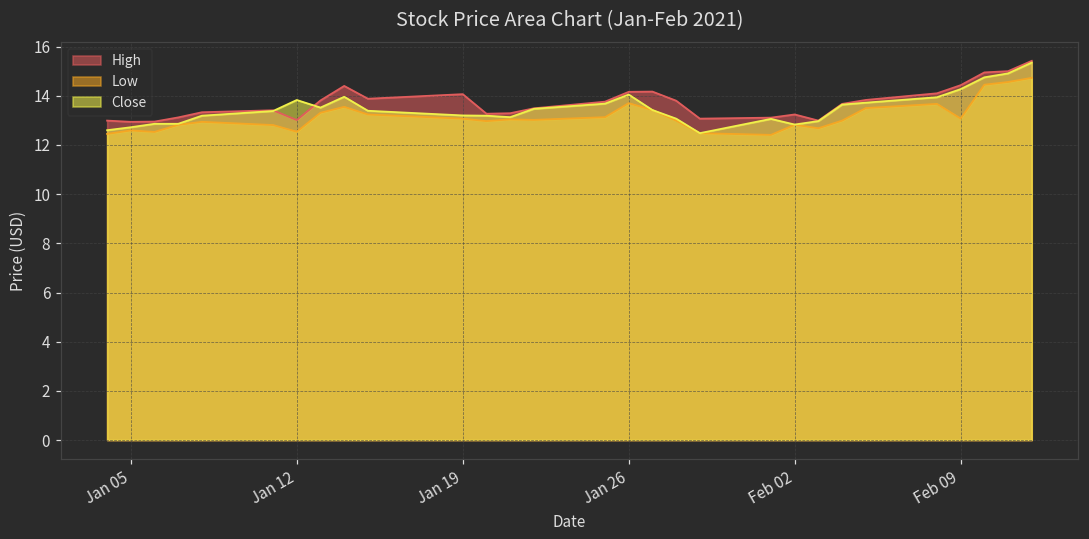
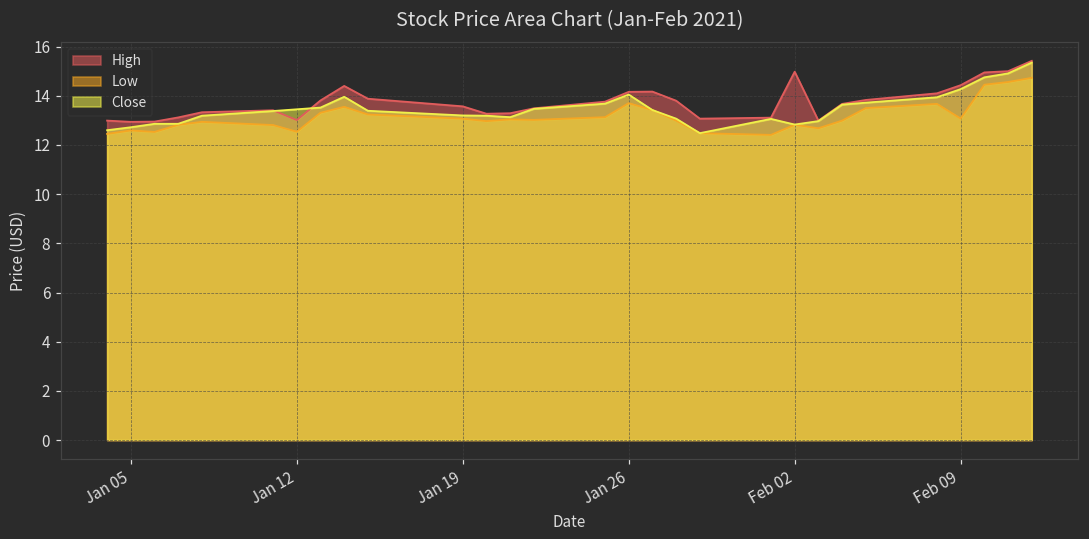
  {
    "High": {
      "Jan 05": 12.9,
      "Jan 12": 13.0,
-     "Jan 19": 14.1,
-     "Feb 02": 13.2,
+     "Jan 19": 13.6,
+     "Feb 02": 15.0,
      "Feb 09": 14.4
    },
    "Low": {
      "Jan 05": 12.6,
      "Jan 12": 12.5,
      "Jan 19": 13.1,
      "Jan 26": 13.7,
      "Feb 09": 13.1
    },
    "Close": {
      "Jan 05": 12.7,
-     "Jan 12": 13.8,
+     "Jan 12": 13.4,
      "Jan 19": 13.2,
      "Feb 09": 14.3
    }
  }
